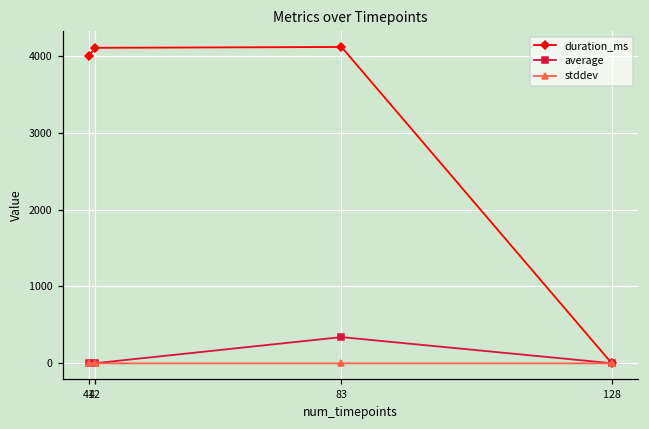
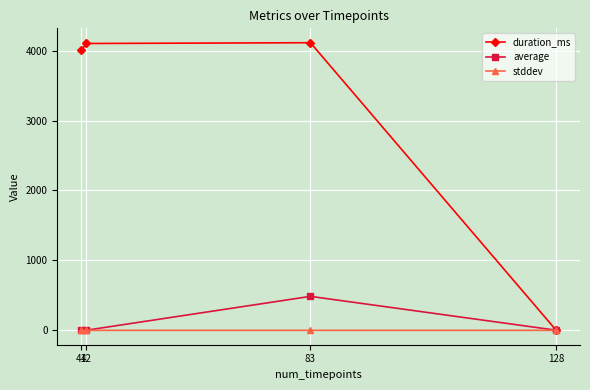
  {
    "duration_ms": {
      "83": 4100
    },
    "average": {
-     "83": 300
+     "83": 500
    },
    "stddev": {
      "83": 0
    }
  }
